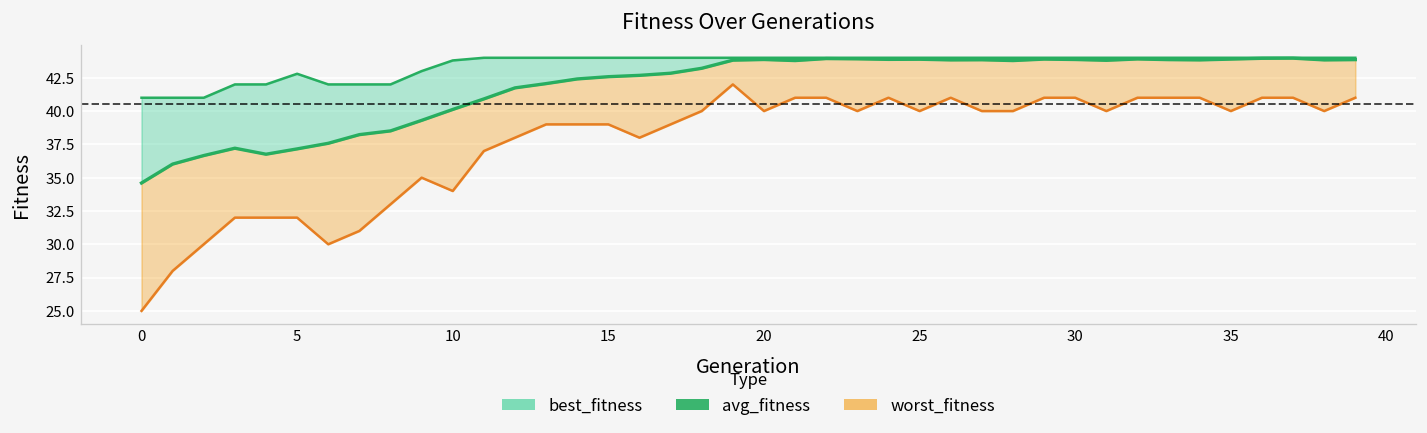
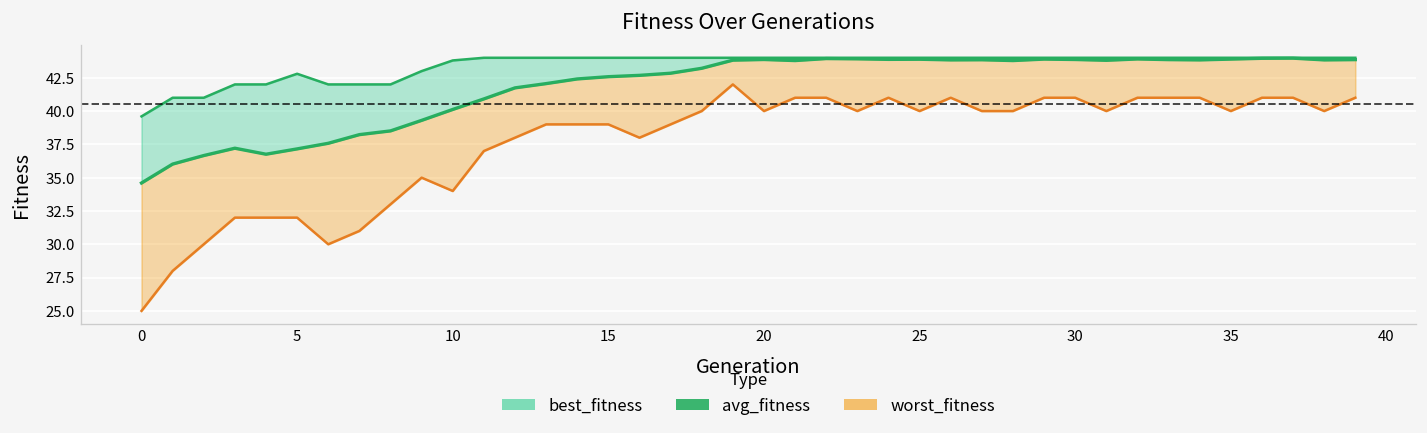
  {
    "best_fitness": {
-     "0": 41.0,
+     "0": 39.6,
      "5": 42.8,
      "10": 43.8,
      "15": 44.0
    }
  }
